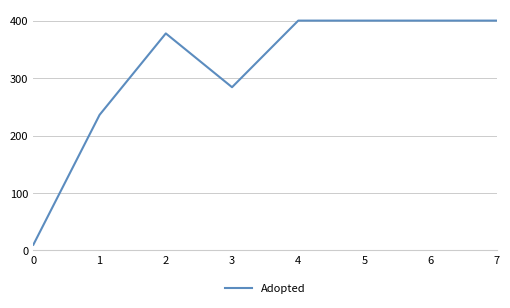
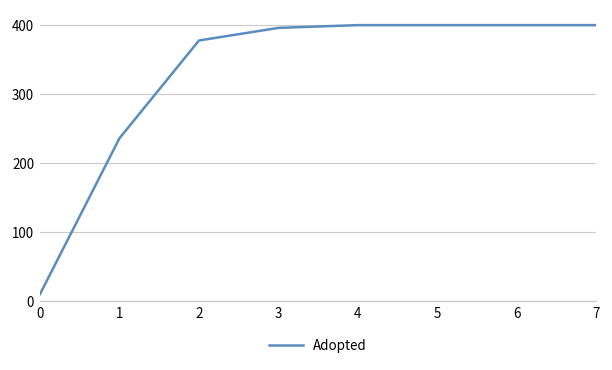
  {
    "0": 10,
    "1": 240,
    "2": 380,
-   "3": 280,
+   "3": 400,
    "4": 400,
    "5": 400,
    "6": 400,
    "7": 400
  }
